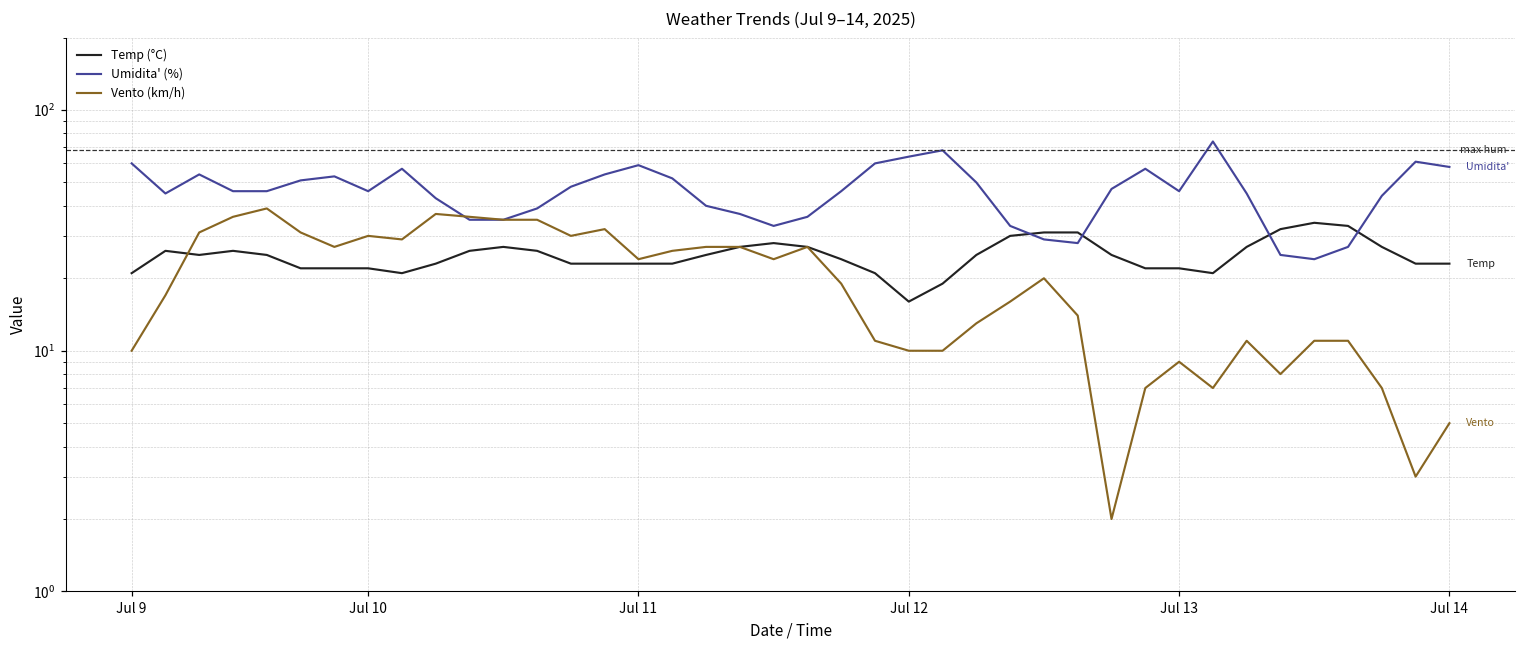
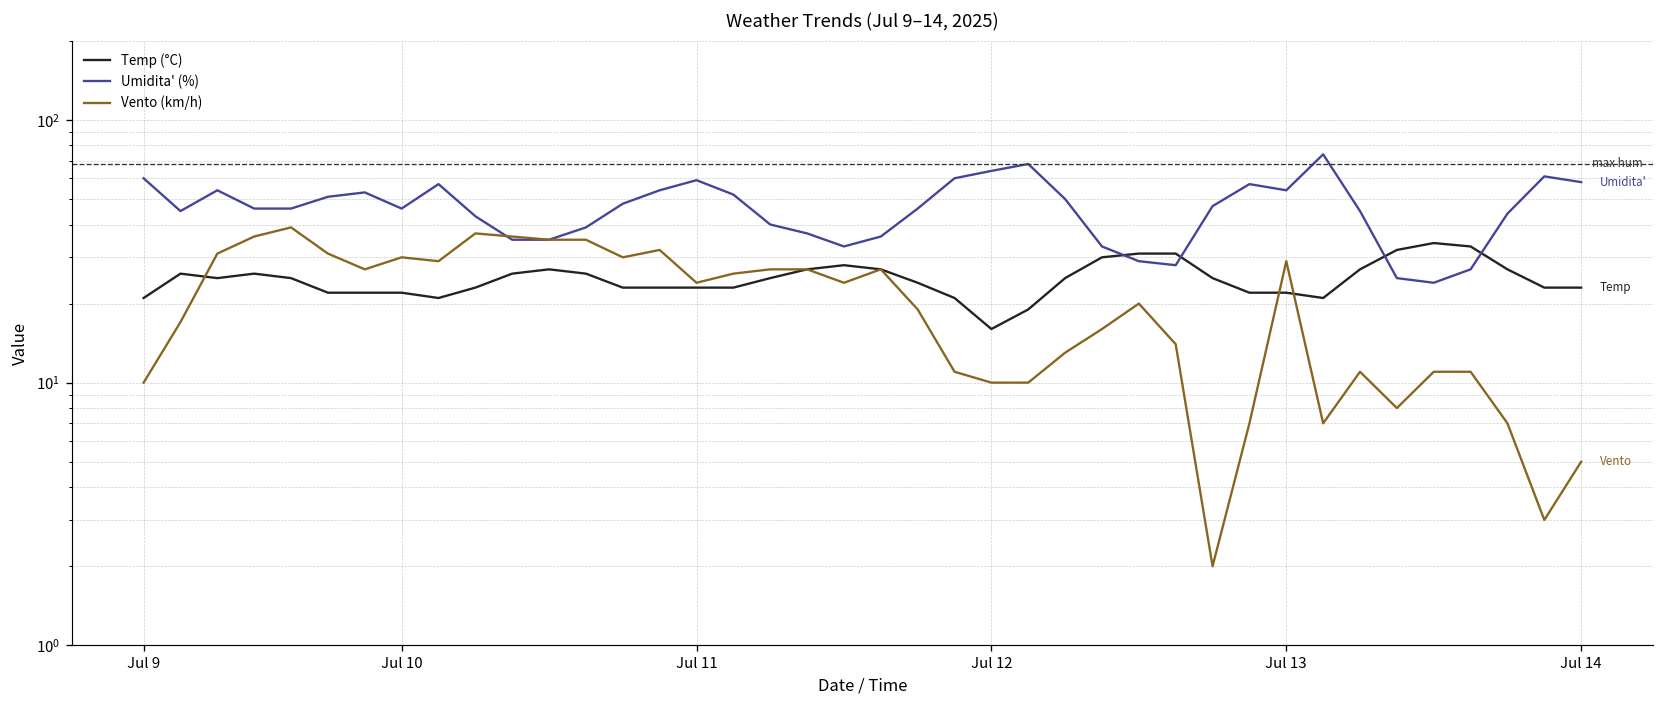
  {
    "Temp (°C)": {
      "Jul 9": 21,
      "Jul 10": 22,
      "Jul 11": 23,
      "Jul 12": 16,
      "Jul 13": 22,
      "Jul 14": 23
    },
    "Umidita' (%)": {
      "Jul 9": 60,
      "Jul 10": 46,
      "Jul 11": 59,
      "Jul 12": 64,
-     "Jul 13": 46,
+     "Jul 13": 54,
      "Jul 14": 58
    },
    "Vento (km/h)": {
      "Jul 9": 10,
      "Jul 10": 30,
      "Jul 11": 24,
      "Jul 12": 10,
-     "Jul 13": 9,
+     "Jul 13": 29,
      "Jul 14": 5
    }
  }
